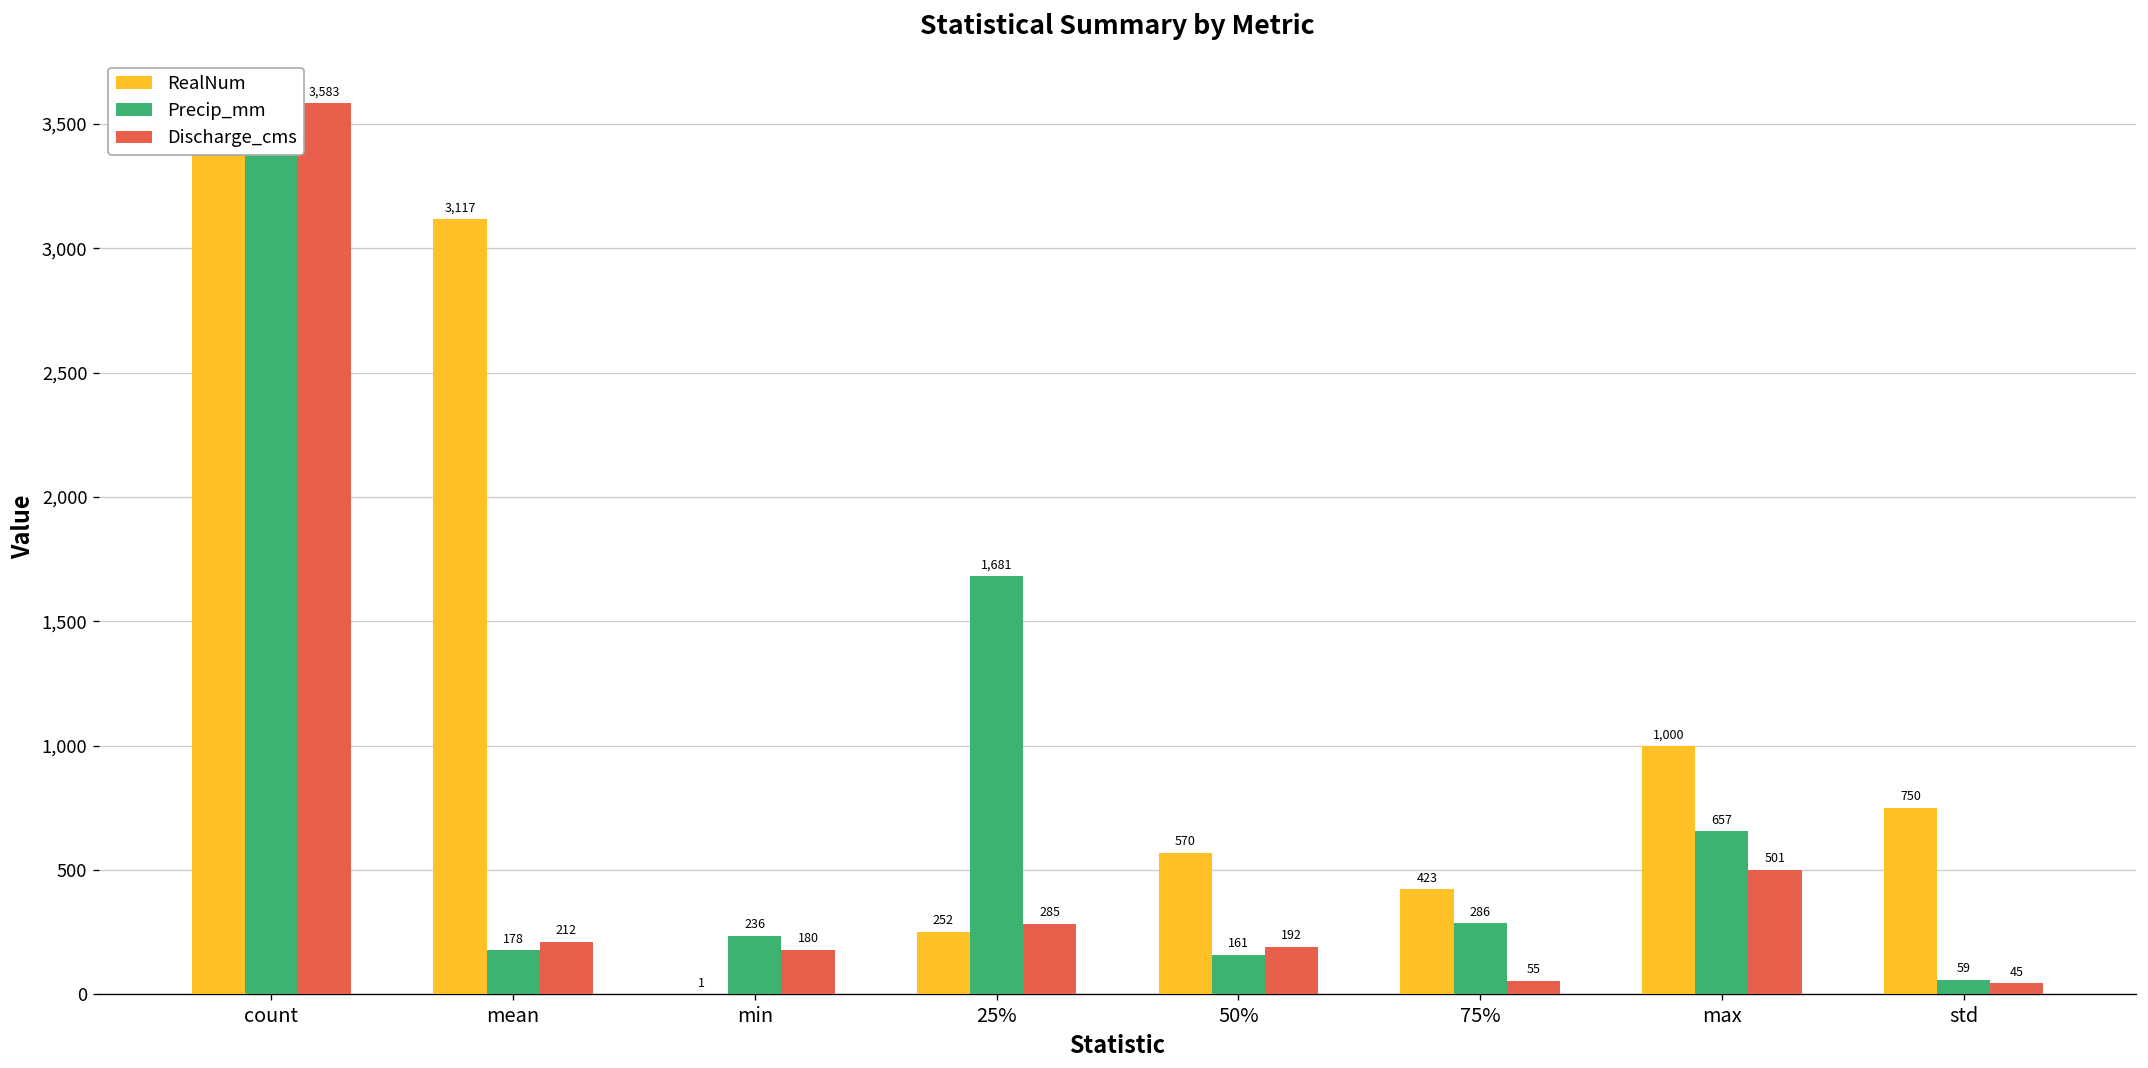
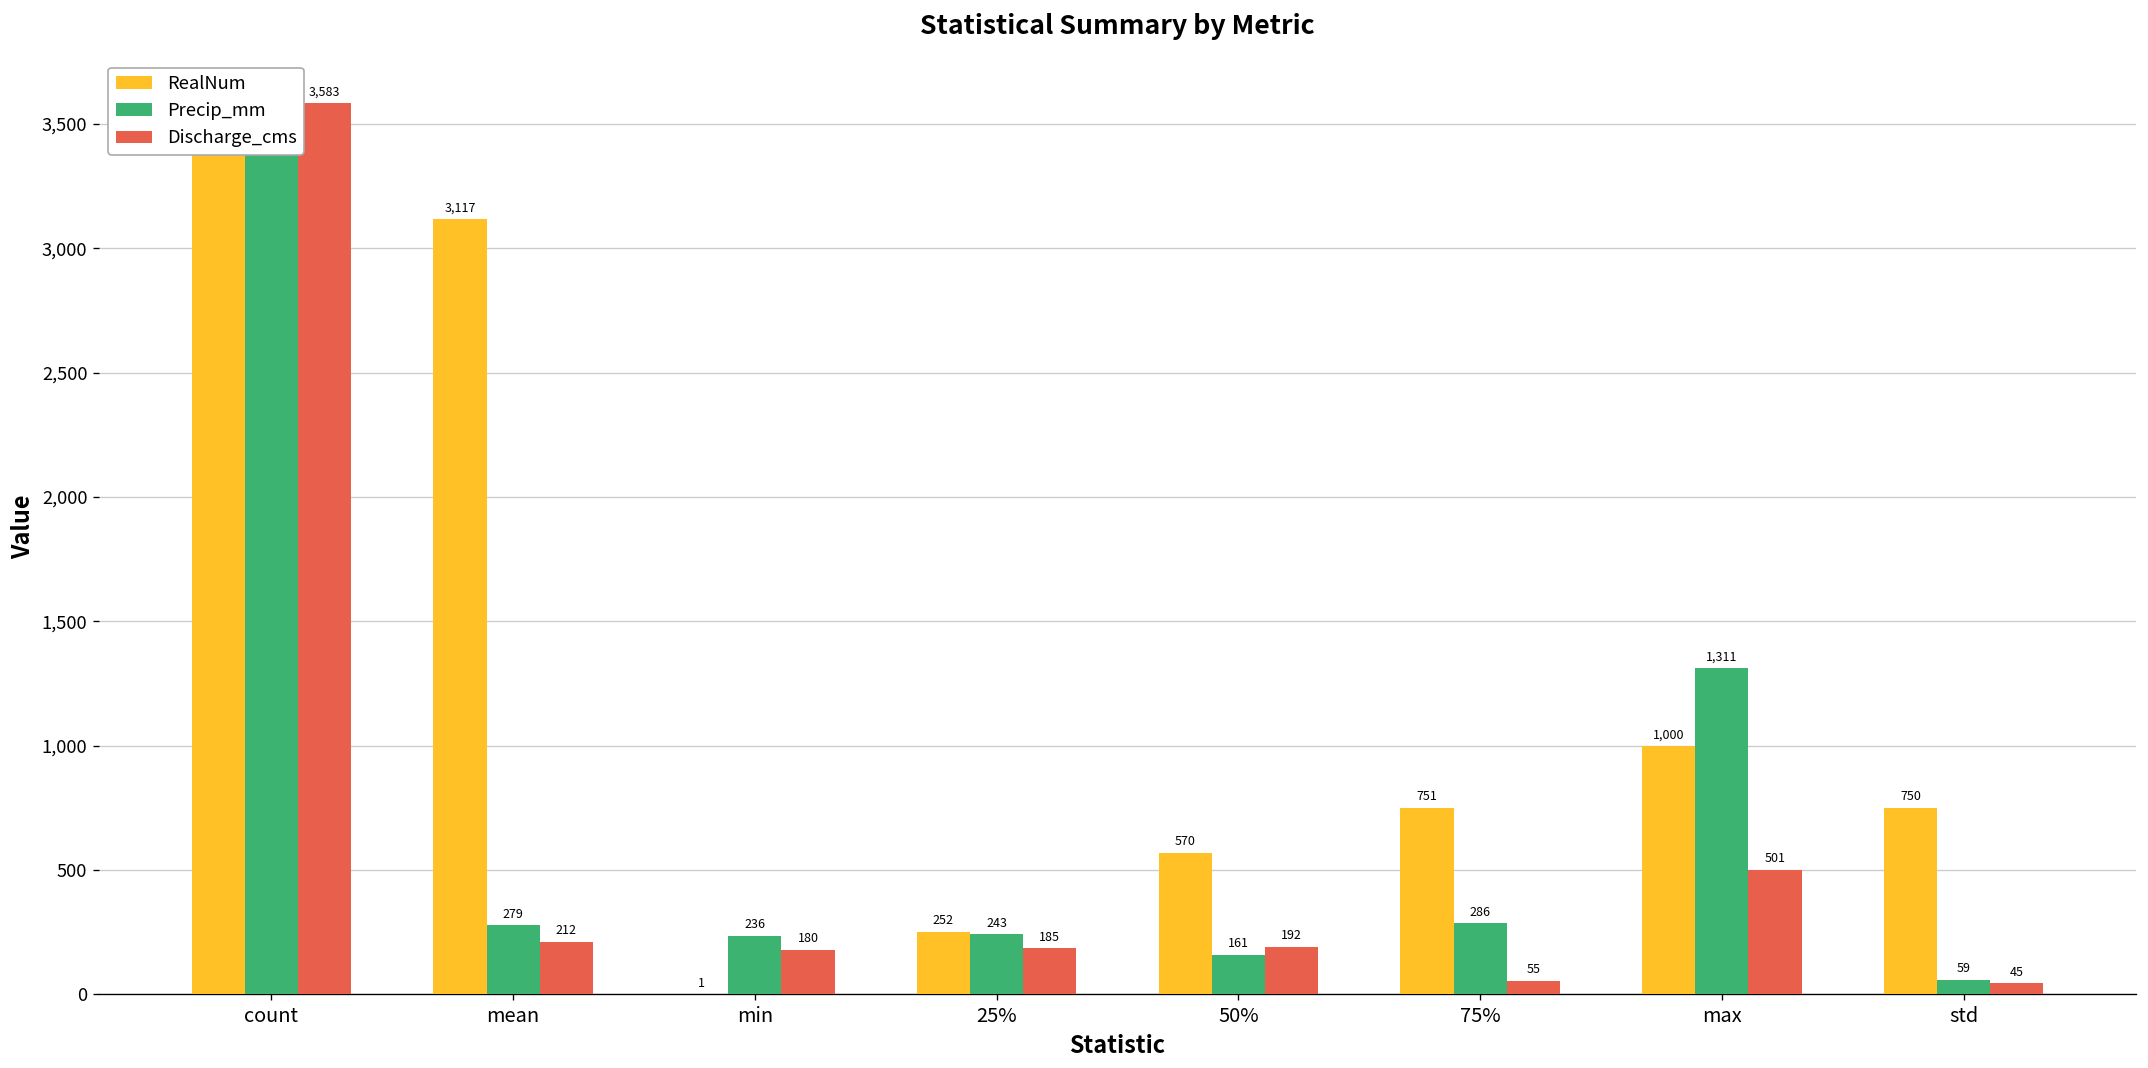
  {
    "RealNum": {
      "mean": "3,117",
      "min": "1",
      "25%": "252",
      "50%": "570",
-     "75%": "423",
+     "75%": "751",
      "max": "1,000",
      "std": "750"
    },
    "Precip_mm": {
-     "mean": "178",
+     "mean": "279",
      "min": "236",
-     "25%": "1,681",
+     "25%": "243",
      "50%": "161",
      "75%": "286",
-     "max": "657",
+     "max": "1,311",
      "std": "59"
    },
    "Discharge_cms": {
      "count": "3,583",
      "mean": "212",
      "min": "180",
-     "25%": "285",
+     "25%": "185",
      "50%": "192",
      "75%": "55",
      "max": "501",
      "std": "45"
    }
  }
